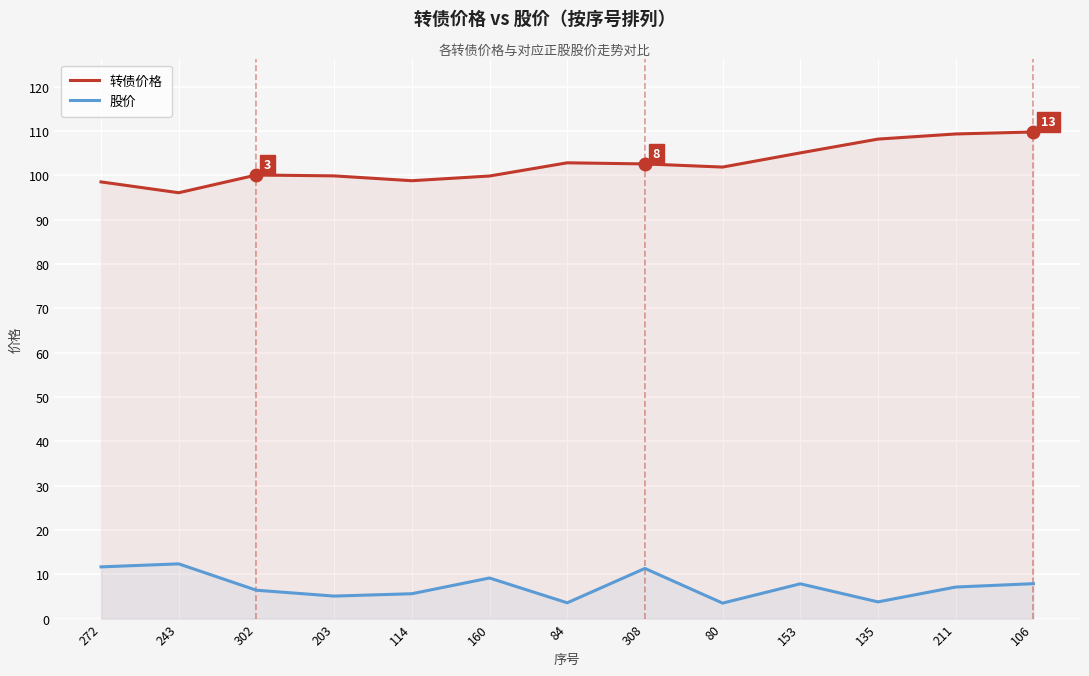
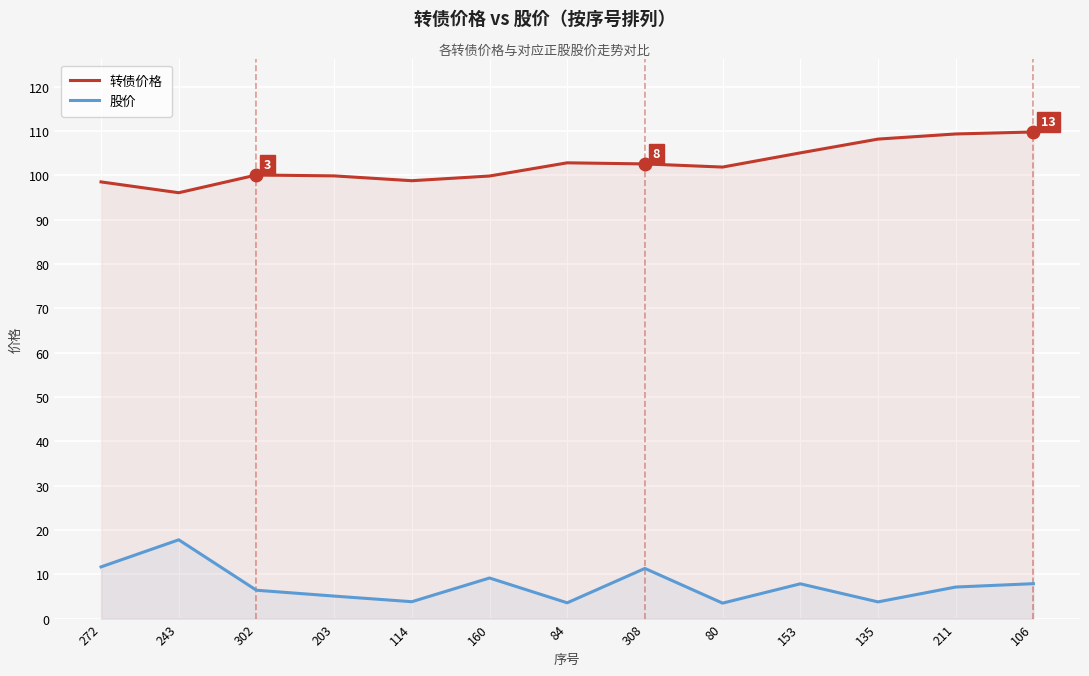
  {
    "股价": {
      "272": 12,
-     "243": 12,
+     "243": 18,
      "302": 6,
      "203": 5,
-     "114": 6,
+     "114": 4,
      "160": 9,
      "84": 4,
      "308": 11,
      "80": 3,
      "153": 8,
      "135": 4,
      "211": 7,
      "106": 8
    }
  }
